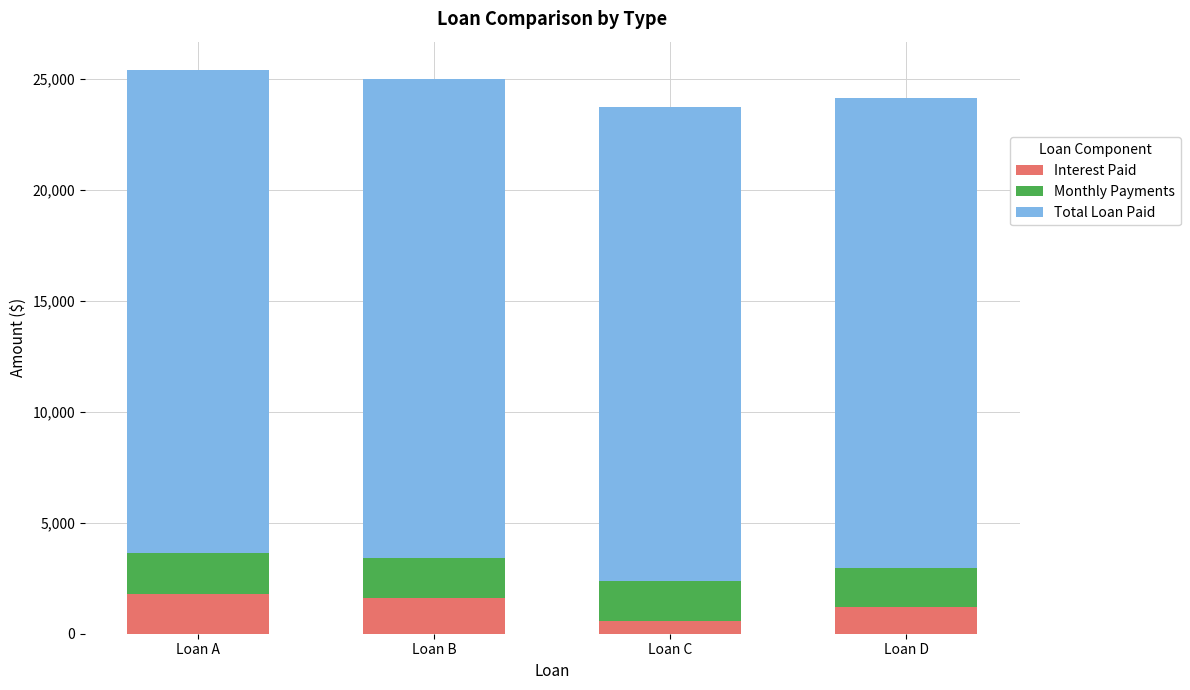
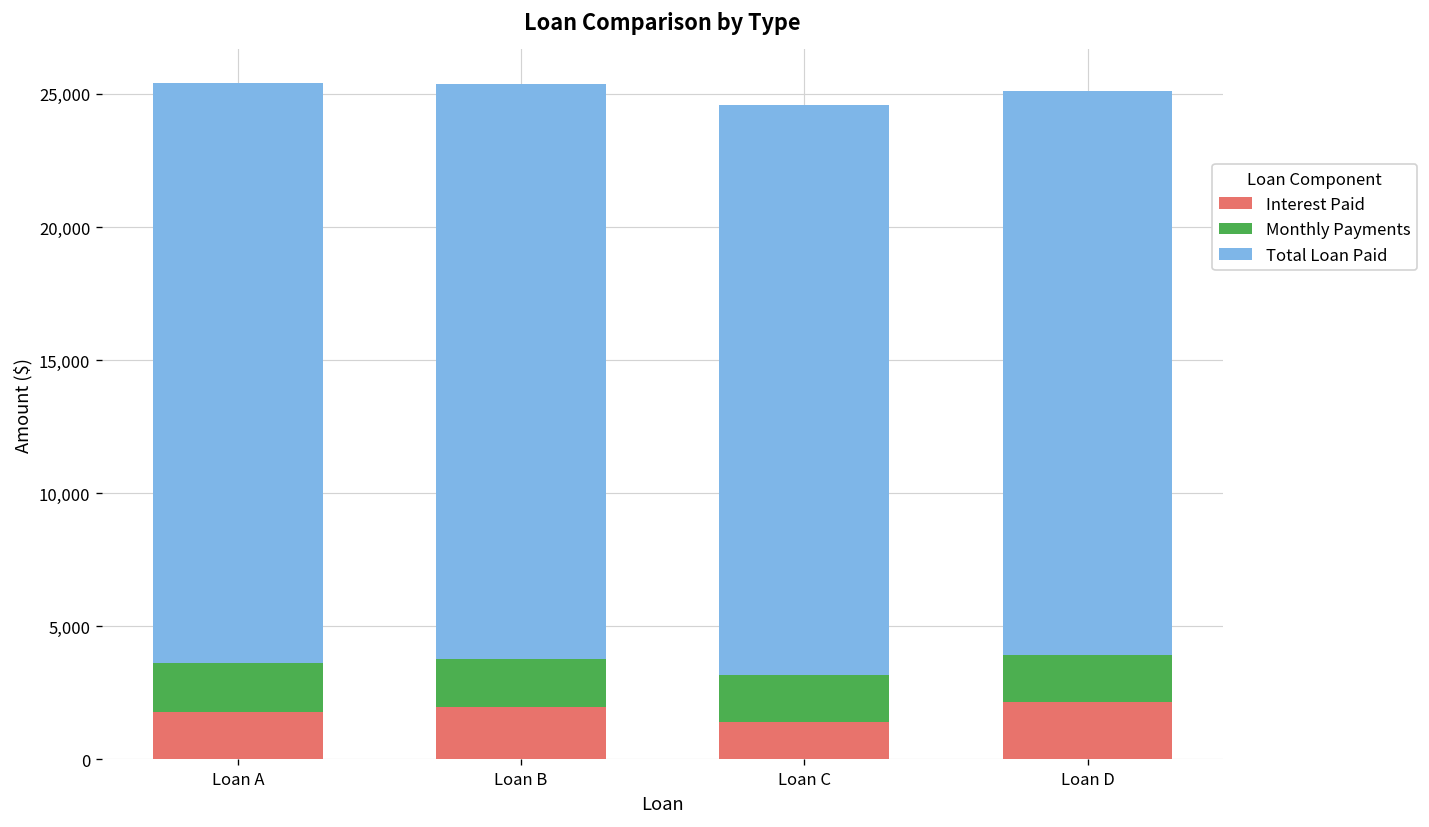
  {
    "Interest Paid": {
      "Loan A": "1,800",
-     "Loan B": "1,600",
-     "Loan C": "600",
-     "Loan D": "1,200"
+     "Loan B": "2,000",
+     "Loan C": "1,400",
+     "Loan D": "2,100"
    },
    "Monthly Payments": {
      "Loan A": "1,800",
      "Loan B": "1,800",
      "Loan C": "1,800",
      "Loan D": "1,800"
    },
    "Total Loan Paid": {
      "Loan A": "21,800",
      "Loan B": "21,600",
      "Loan C": "21,400",
      "Loan D": "21,200"
    }
  }
